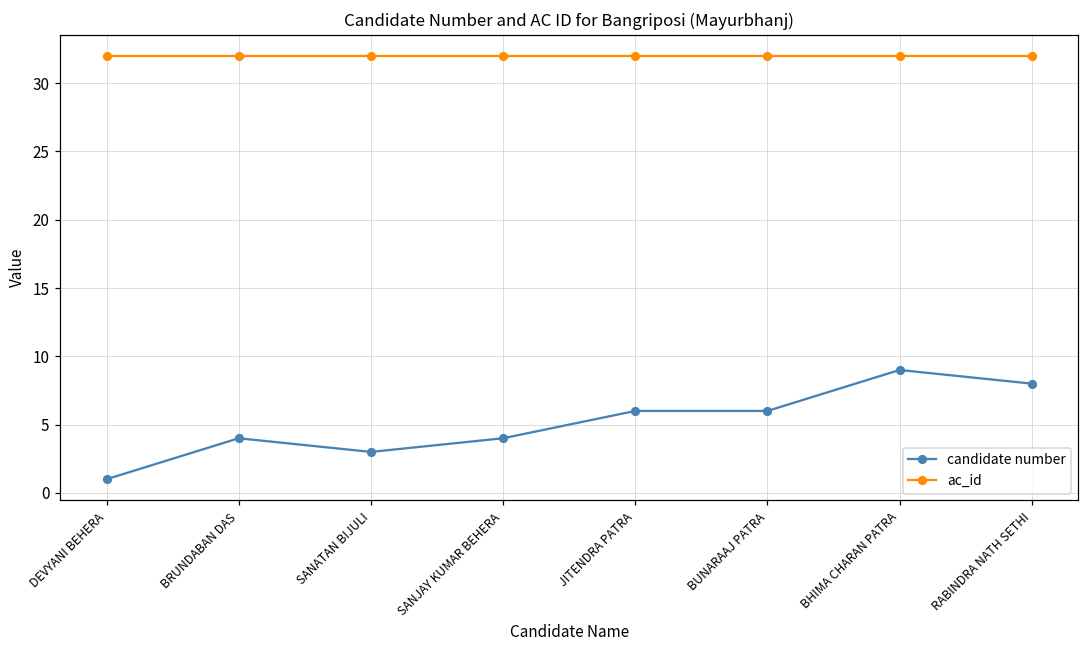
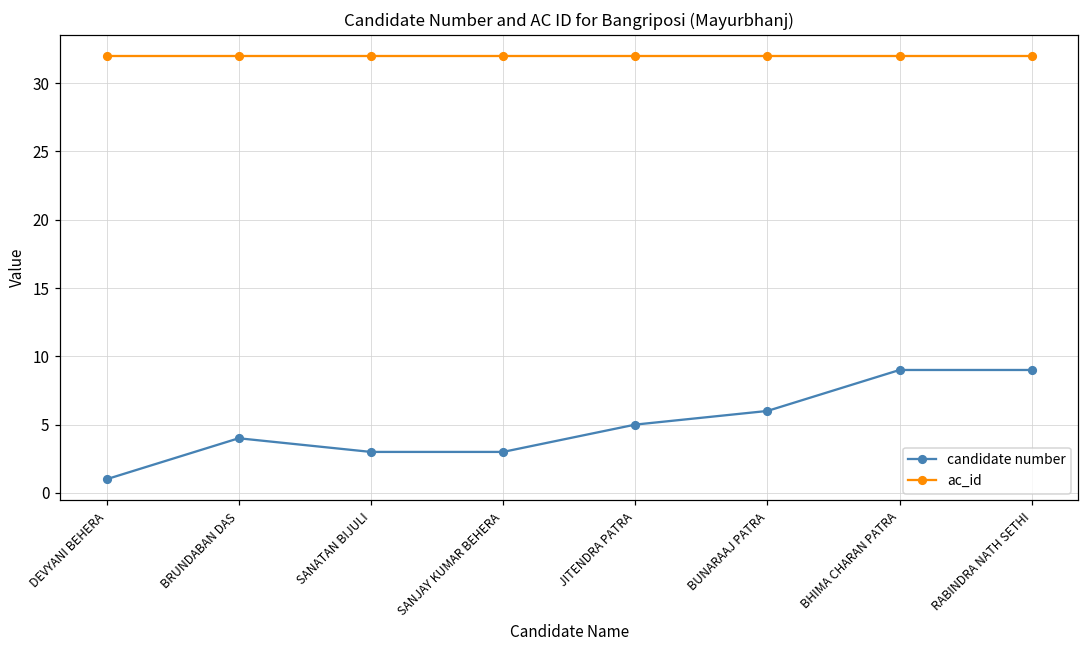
  {
    "candidate number": {
      "DEVYANI BEHERA": 1,
      "BRUNDABAN DAS": 4,
      "SANATAN BIJULI": 3,
-     "SANJAY KUMAR BEHERA": 4,
-     "JITENDRA PATRA": 6,
+     "SANJAY KUMAR BEHERA": 3,
+     "JITENDRA PATRA": 5,
      "BUNARAAJ PATRA": 6,
      "BHIMA CHARAN PATRA": 9,
-     "RABINDRA NATH SETHI": 8
+     "RABINDRA NATH SETHI": 9
    },
    "ac_id": {
      "DEVYANI BEHERA": 32,
      "BRUNDABAN DAS": 32,
      "SANATAN BIJULI": 32,
      "SANJAY KUMAR BEHERA": 32,
      "JITENDRA PATRA": 32,
      "BUNARAAJ PATRA": 32,
      "BHIMA CHARAN PATRA": 32,
      "RABINDRA NATH SETHI": 32
    }
  }
